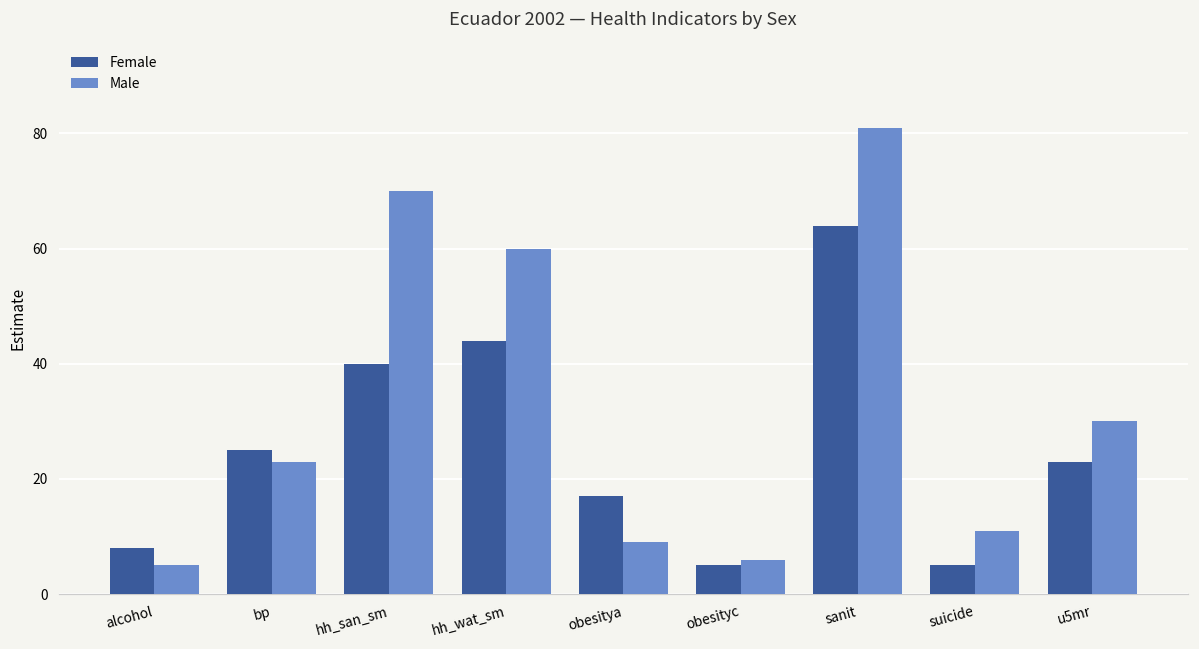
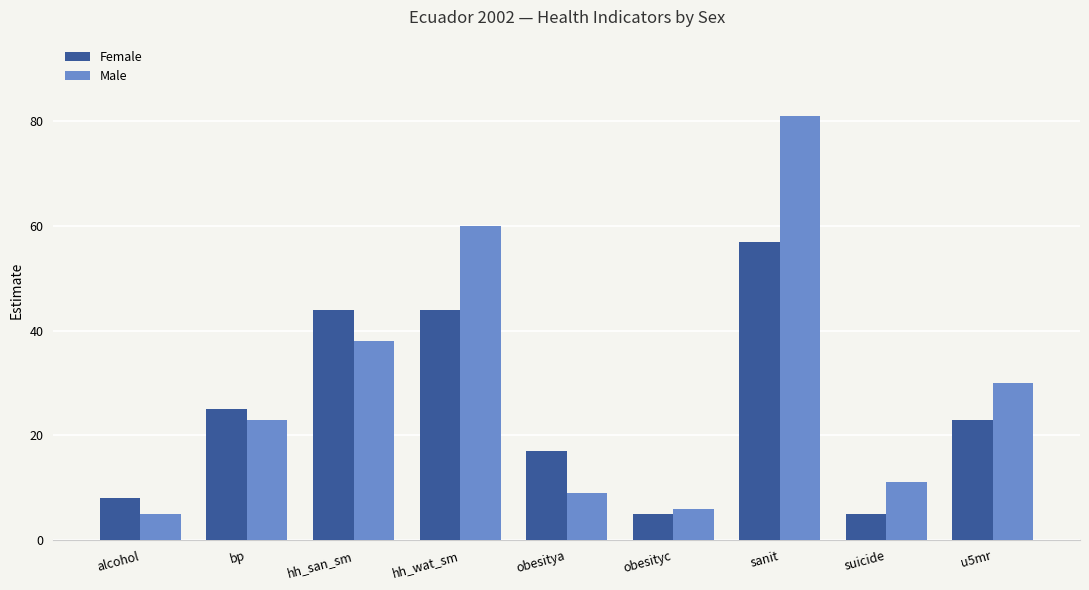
  {
    "Female": {
      "alcohol": 8,
      "bp": 25,
-     "hh_san_sm": 40,
+     "hh_san_sm": 44,
      "hh_wat_sm": 44,
      "obesitya": 17,
      "obesityc": 5,
-     "sanit": 64,
+     "sanit": 57,
      "suicide": 5,
      "u5mr": 23
    },
    "Male": {
      "alcohol": 5,
      "bp": 23,
-     "hh_san_sm": 70,
+     "hh_san_sm": 38,
      "hh_wat_sm": 60,
      "obesitya": 9,
      "obesityc": 6,
      "sanit": 81,
      "suicide": 11,
      "u5mr": 30
    }
  }
